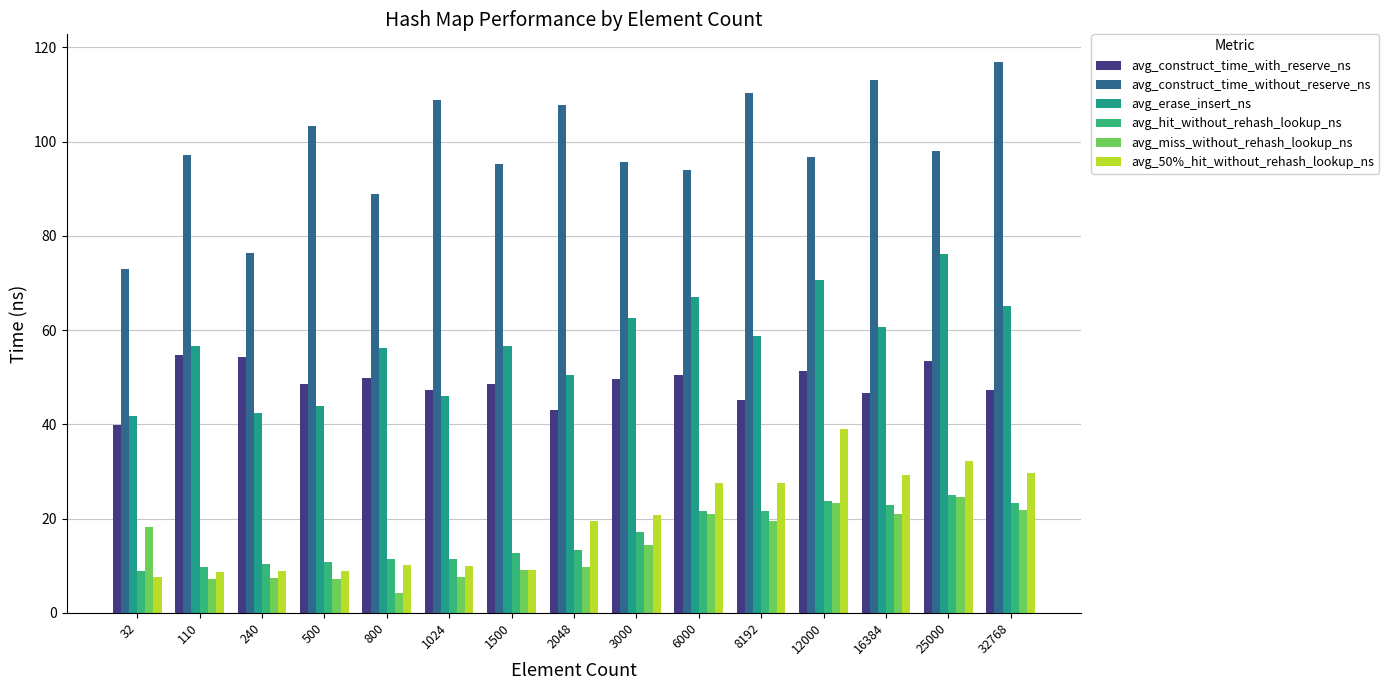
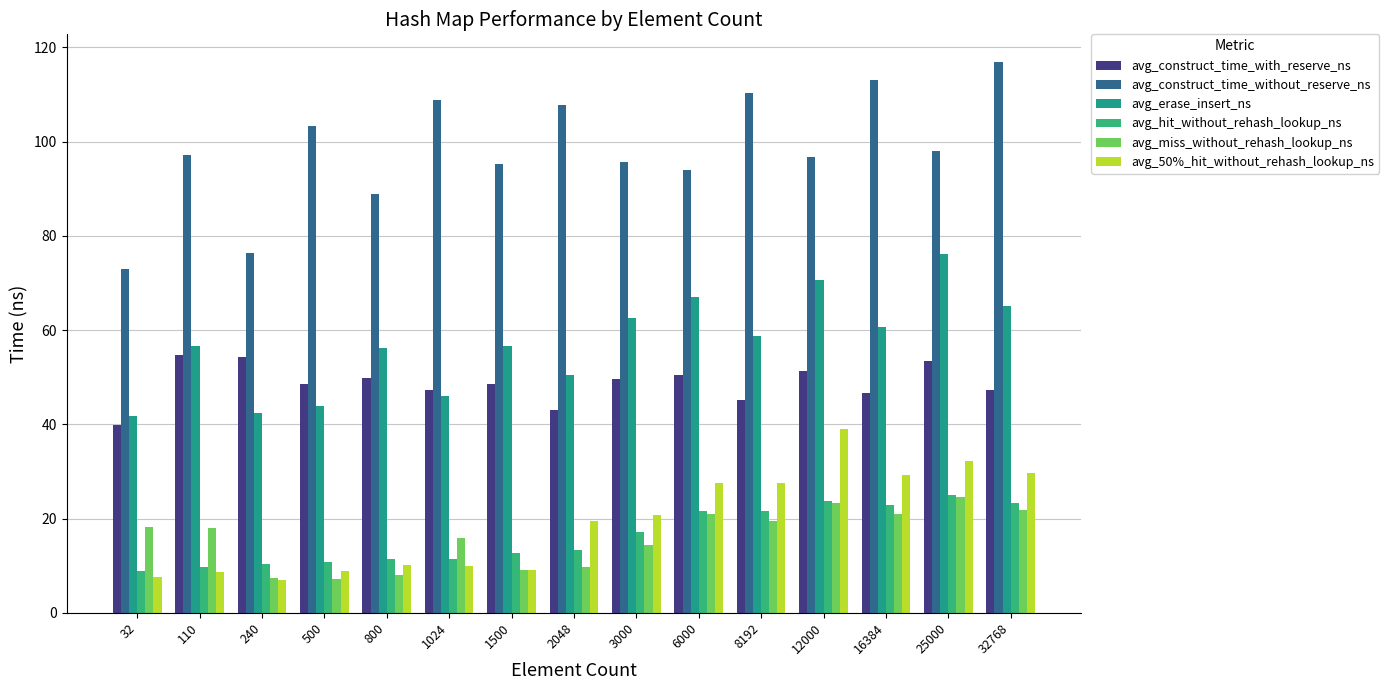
  {
    "avg_miss_without_rehash_lookup_ns": {
      "32": 18,
-     "110": 7,
+     "110": 18,
      "240": 7,
      "500": 7,
-     "800": 4,
-     "1024": 8,
+     "800": 8,
+     "1024": 16,
      "1500": 9,
      "2048": 10,
      "3000": 14,
      "6000": 21,
      "8192": 20,
      "12000": 23,
      "16384": 21,
      "25000": 25,
      "32768": 22
    },
    "avg_50%_hit_without_rehash_lookup_ns": {
      "32": 8,
      "110": 9,
-     "240": 9,
+     "240": 7,
      "500": 9,
      "800": 10,
      "1024": 10,
      "1500": 9,
      "2048": 19,
      "3000": 21,
      "6000": 28,
      "8192": 27,
      "12000": 39,
      "16384": 29,
      "25000": 32,
      "32768": 30
    }
  }
